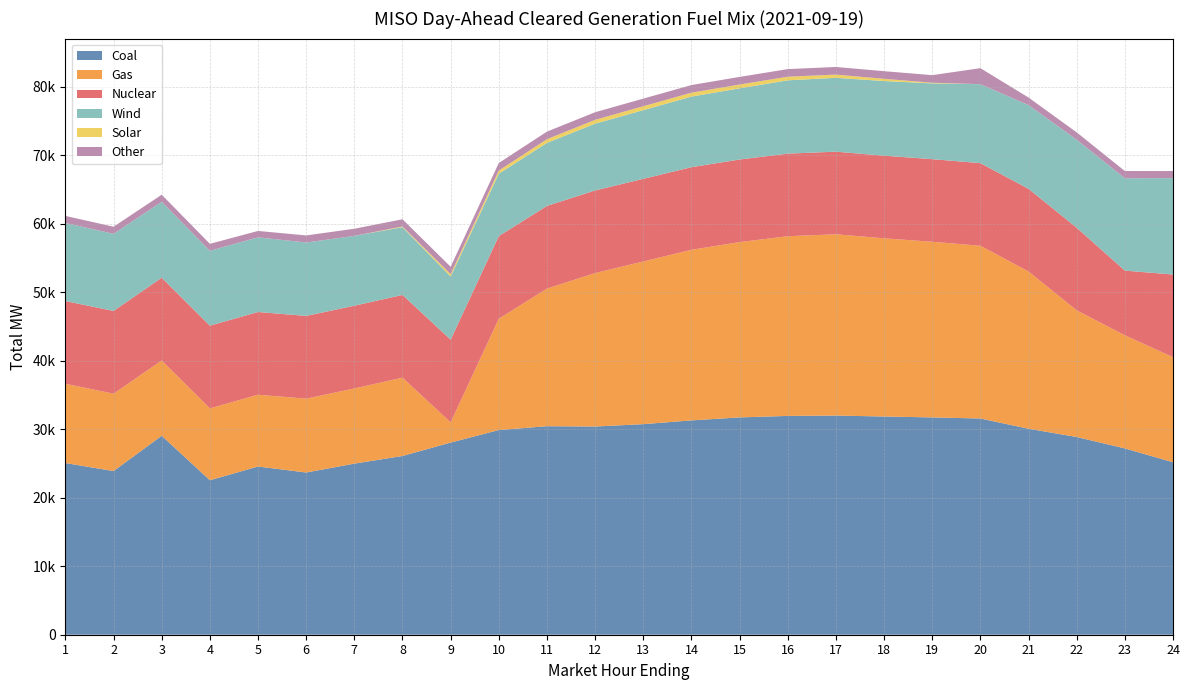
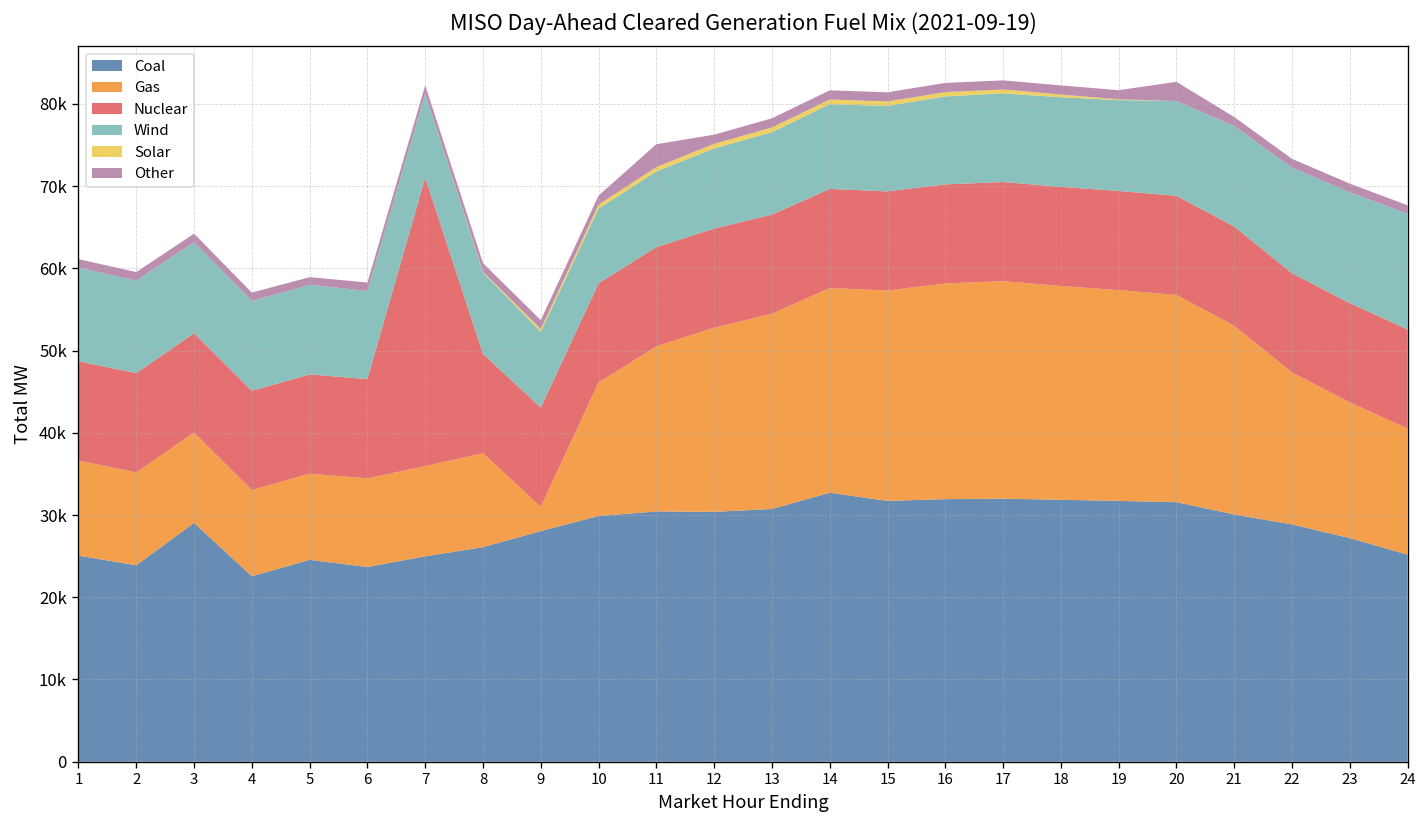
  {
    "Coal": {
      "1": 25000,
      "2": 24000,
      "3": 29000,
      "4": 23000,
      "5": 25000,
      "6": 24000,
      "7": 25000,
      "8": 26000,
      "9": 28000,
      "10": 30000,
      "11": 30000,
      "12": 30000,
      "13": 31000,
-     "14": 31000,
+     "14": 33000,
      "15": 32000,
      "16": 32000,
      "17": 32000,
      "18": 32000,
      "19": 32000,
      "20": 32000,
      "21": 30000,
      "22": 29000,
      "23": 27000,
      "24": 25000
    },
    "Gas": {
      "1": 12000,
      "2": 11000,
      "3": 11000,
      "4": 10000,
      "5": 10000,
      "6": 11000,
      "7": 11000,
      "8": 11000,
      "9": 3000,
      "10": 16000,
      "11": 20000,
      "12": 22000,
      "13": 24000,
      "14": 25000,
      "15": 26000,
      "16": 26000,
      "17": 26000,
      "18": 26000,
      "19": 26000,
      "20": 25000,
      "21": 23000,
      "22": 18000,
      "23": 17000,
      "24": 15000
    },
    "Nuclear": {
      "1": 12000,
      "2": 12000,
      "3": 12000,
      "4": 12000,
      "5": 12000,
      "6": 12000,
-     "7": 12000,
+     "7": 35000,
      "8": 12000,
      "9": 12000,
      "10": 12000,
      "11": 12000,
      "12": 12000,
      "13": 12000,
      "14": 12000,
      "15": 12000,
      "16": 12000,
      "17": 12000,
      "18": 12000,
      "19": 12000,
      "20": 12000,
      "21": 12000,
      "22": 12000,
-     "23": 9000,
+     "23": 12000,
      "24": 12000
    },
    "Wind": {
      "10": 9000,
      "11": 9000,
      "12": 10000,
      "13": 10000,
      "14": 10000,
      "15": 10000,
      "16": 11000,
      "17": 11000
    },
    "Solar": {
      "10": 0,
      "11": 1000,
      "12": 1000,
      "13": 1000,
      "14": 1000,
      "15": 1000,
      "16": 1000,
      "17": 0
    },
    "Other": {
      "1": 1000,
      "2": 1000,
      "3": 1000,
      "4": 1000,
      "5": 1000,
      "6": 1000,
      "7": 1000,
      "8": 1000,
      "9": 1000,
      "10": 1000,
-     "11": 1000,
+     "11": 3000,
      "12": 1000,
      "13": 1000,
      "14": 1000,
      "15": 1000,
      "16": 1000,
      "17": 1000,
      "18": 1000,
      "19": 1000,
      "20": 2000,
      "21": 1000,
      "22": 1000,
      "23": 1000,
      "24": 1000
    }
  }
